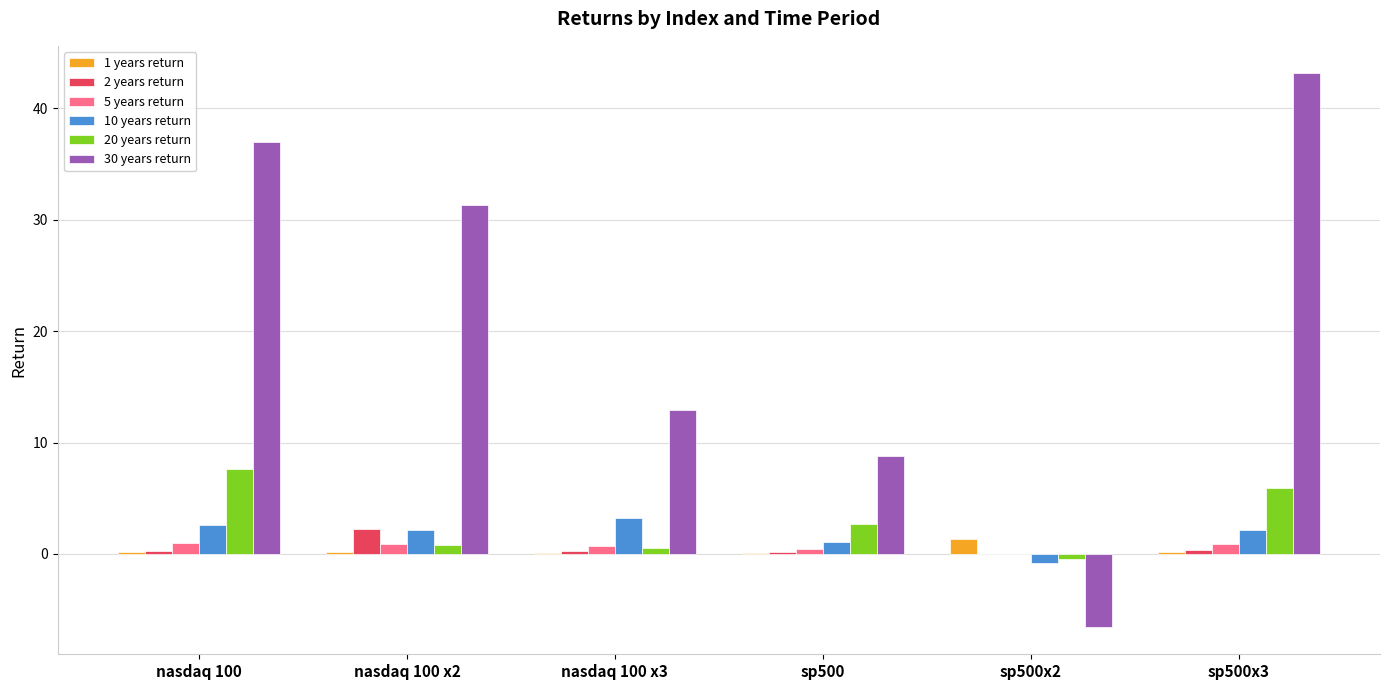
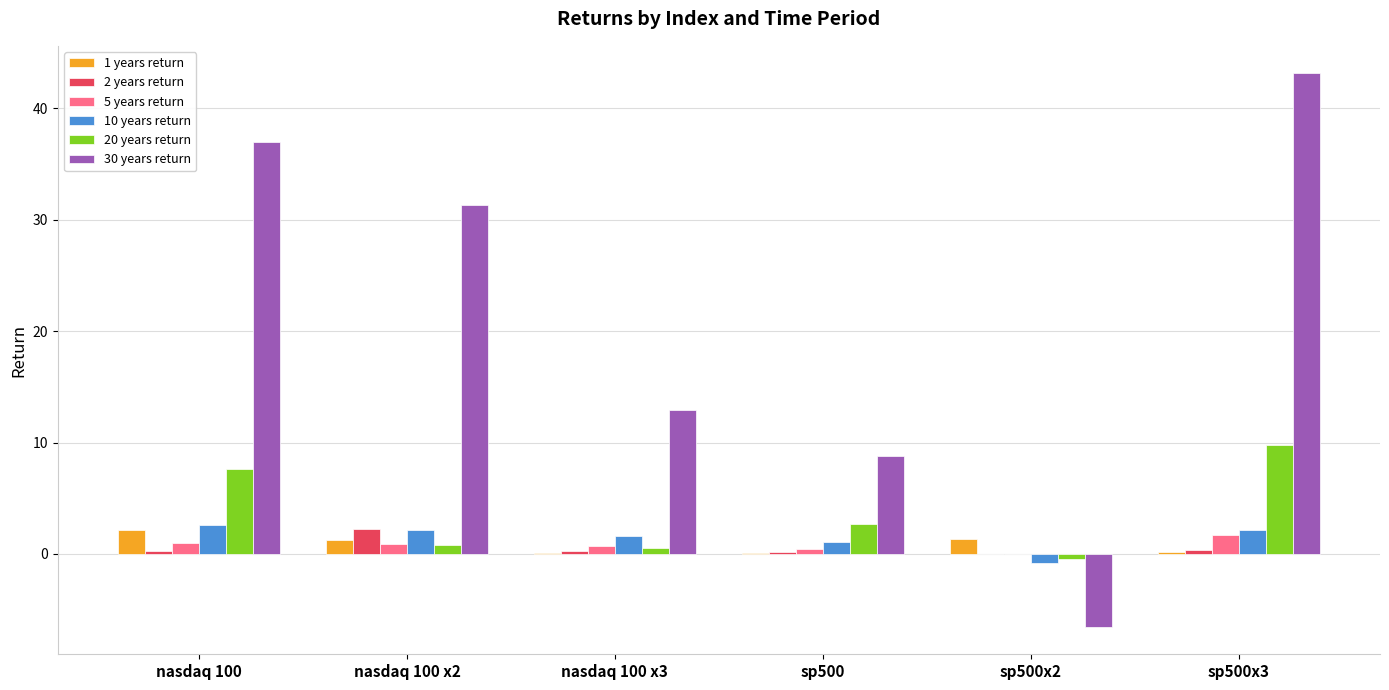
  {
    "1 years return": {
-     "nasdaq 100": 0.2,
-     "nasdaq 100 x2": 0.1,
+     "nasdaq 100": 2.2,
+     "nasdaq 100 x2": 1.3,
      "sp500x2": 1.3
    },
    "2 years return": {
      "nasdaq 100": 0.3,
      "nasdaq 100 x2": 2.2,
      "nasdaq 100 x3": 0.2,
      "sp500x3": 0.3
    },
    "5 years return": {
      "nasdaq 100": 1.0,
      "nasdaq 100 x2": 0.9,
      "nasdaq 100 x3": 0.8,
      "sp500": 0.5,
-     "sp500x3": 0.9
+     "sp500x3": 1.7
    },
    "10 years return": {
      "nasdaq 100": 2.6,
      "nasdaq 100 x2": 2.1,
-     "nasdaq 100 x3": 3.2,
+     "nasdaq 100 x3": 1.6,
      "sp500": 1.0,
      "sp500x2": -0.8,
      "sp500x3": 2.1
    },
    "20 years return": {
      "nasdaq 100": 7.6,
      "nasdaq 100 x2": 0.8,
      "nasdaq 100 x3": 0.5,
      "sp500": 2.7,
      "sp500x2": -0.5,
-     "sp500x3": 6.0
+     "sp500x3": 9.8
    },
    "30 years return": {
      "nasdaq 100": 36.9,
      "nasdaq 100 x2": 31.4,
      "nasdaq 100 x3": 13.0,
      "sp500": 8.8,
      "sp500x2": -6.5,
      "sp500x3": 43.1
    }
  }
